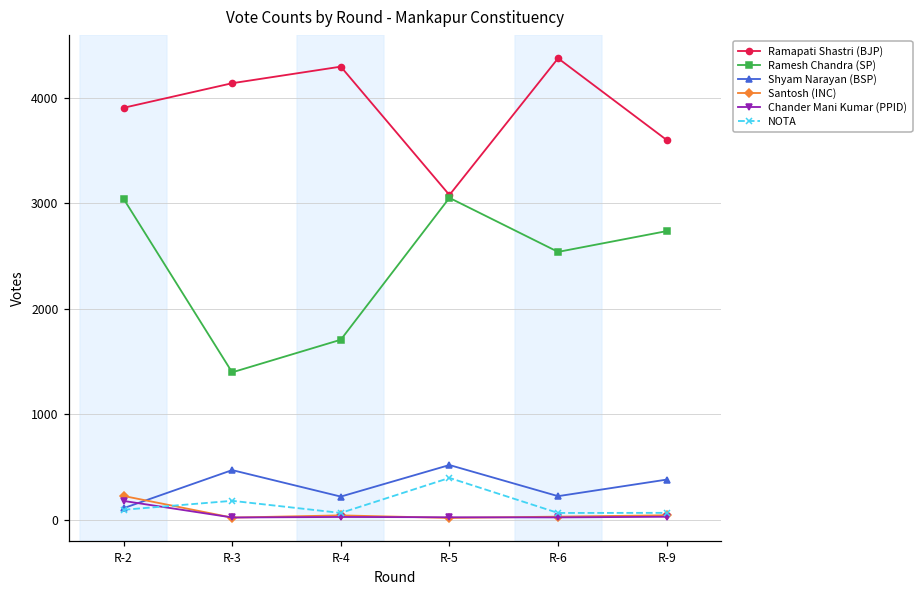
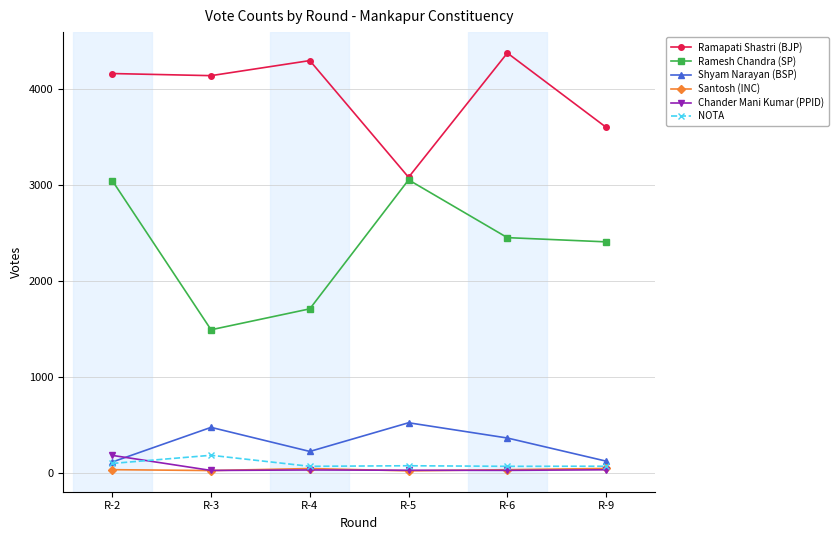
  {
    "Ramapati Shastri (BJP)": {
-     "R-2": 3900,
+     "R-2": 4200,
      "R-3": 4100,
      "R-4": 4300,
      "R-5": 3100,
      "R-6": 4400,
      "R-9": 3600
    },
    "Ramesh Chandra (SP)": {
      "R-2": 3000,
-     "R-3": 1400,
+     "R-3": 1500,
      "R-4": 1700,
      "R-5": 3100,
-     "R-6": 2500,
-     "R-9": 2700
+     "R-6": 2400,
+     "R-9": 2400
    },
    "Shyam Narayan (BSP)": {
      "R-3": 500,
      "R-4": 200,
      "R-5": 500,
-     "R-6": 200,
-     "R-9": 400
+     "R-6": 400,
+     "R-9": 100
    },
    "Santosh (INC)": {
-     "R-2": 200
+     "R-2": 0
    },
    "Chander Mani Kumar (PPID)": {
      "R-2": 200
    },
    "NOTA": {
      "R-3": 200,
-     "R-5": 400,
+     "R-5": 100,
      "R-6": 100
    }
  }
